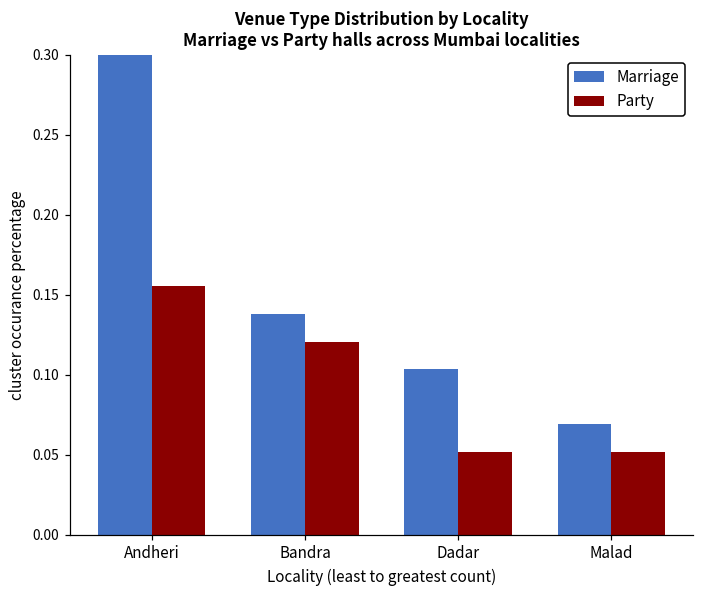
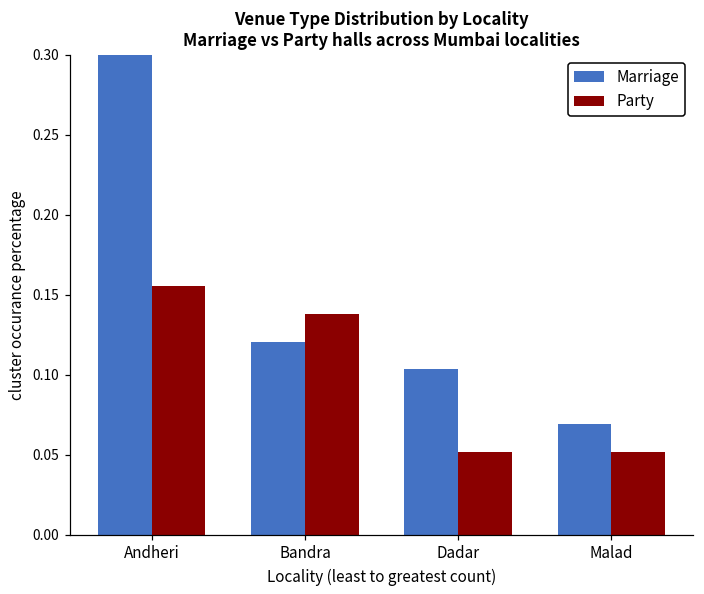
  {
    "Marriage": {
-     "Bandra": 0.138,
+     "Bandra": 0.121,
      "Dadar": 0.103,
      "Malad": 0.069
    },
    "Party": {
      "Andheri": 0.155,
-     "Bandra": 0.121,
+     "Bandra": 0.138,
      "Dadar": 0.052,
      "Malad": 0.052
    }
  }
